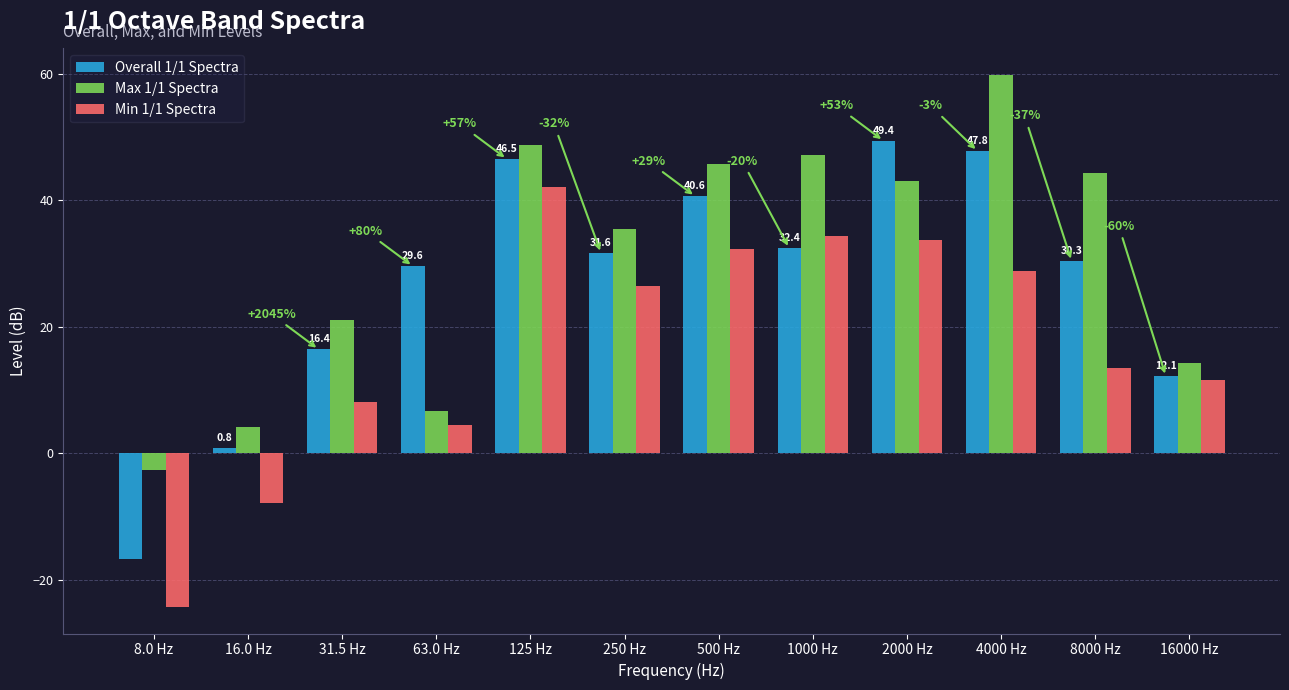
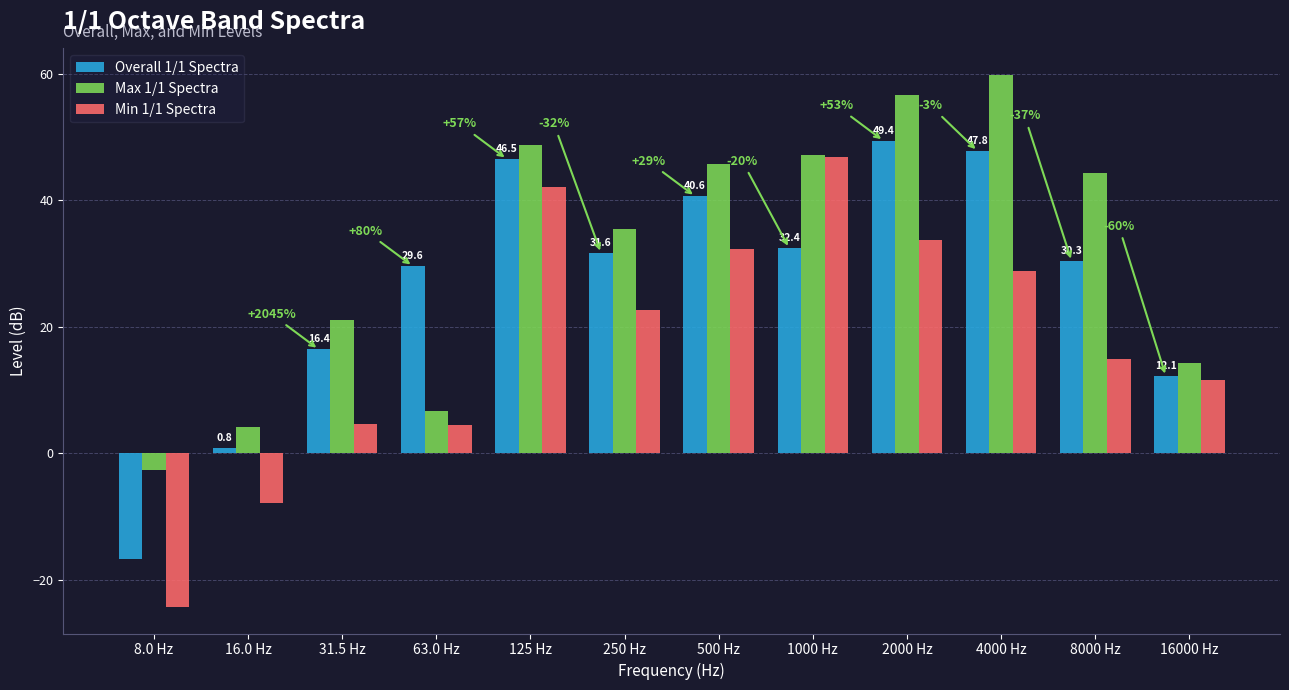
  {
    "Overall 1/1 Spectra": {
      "16.0 Hz": 0.8
    },
    "Max 1/1 Spectra": {
      "8.0 Hz": -3,
      "16.0 Hz": 4,
      "31.5 Hz": 21,
      "63.0 Hz": 7,
      "125 Hz": 49,
      "250 Hz": 35,
      "500 Hz": 46,
      "1000 Hz": 47,
-     "2000 Hz": 43,
+     "2000 Hz": 57,
      "4000 Hz": 60,
      "8000 Hz": 44,
      "16000 Hz": 14
    },
    "Min 1/1 Spectra": {
      "8.0 Hz": -24,
      "16.0 Hz": -8,
-     "31.5 Hz": 8,
+     "31.5 Hz": 5,
      "63.0 Hz": 4,
-     "250 Hz": 26,
-     "1000 Hz": 34,
+     "250 Hz": 23,
+     "1000 Hz": 47,
      "2000 Hz": 34,
      "4000 Hz": 29,
-     "8000 Hz": 13,
+     "8000 Hz": 15,
      "16000 Hz": 11
    }
  }
